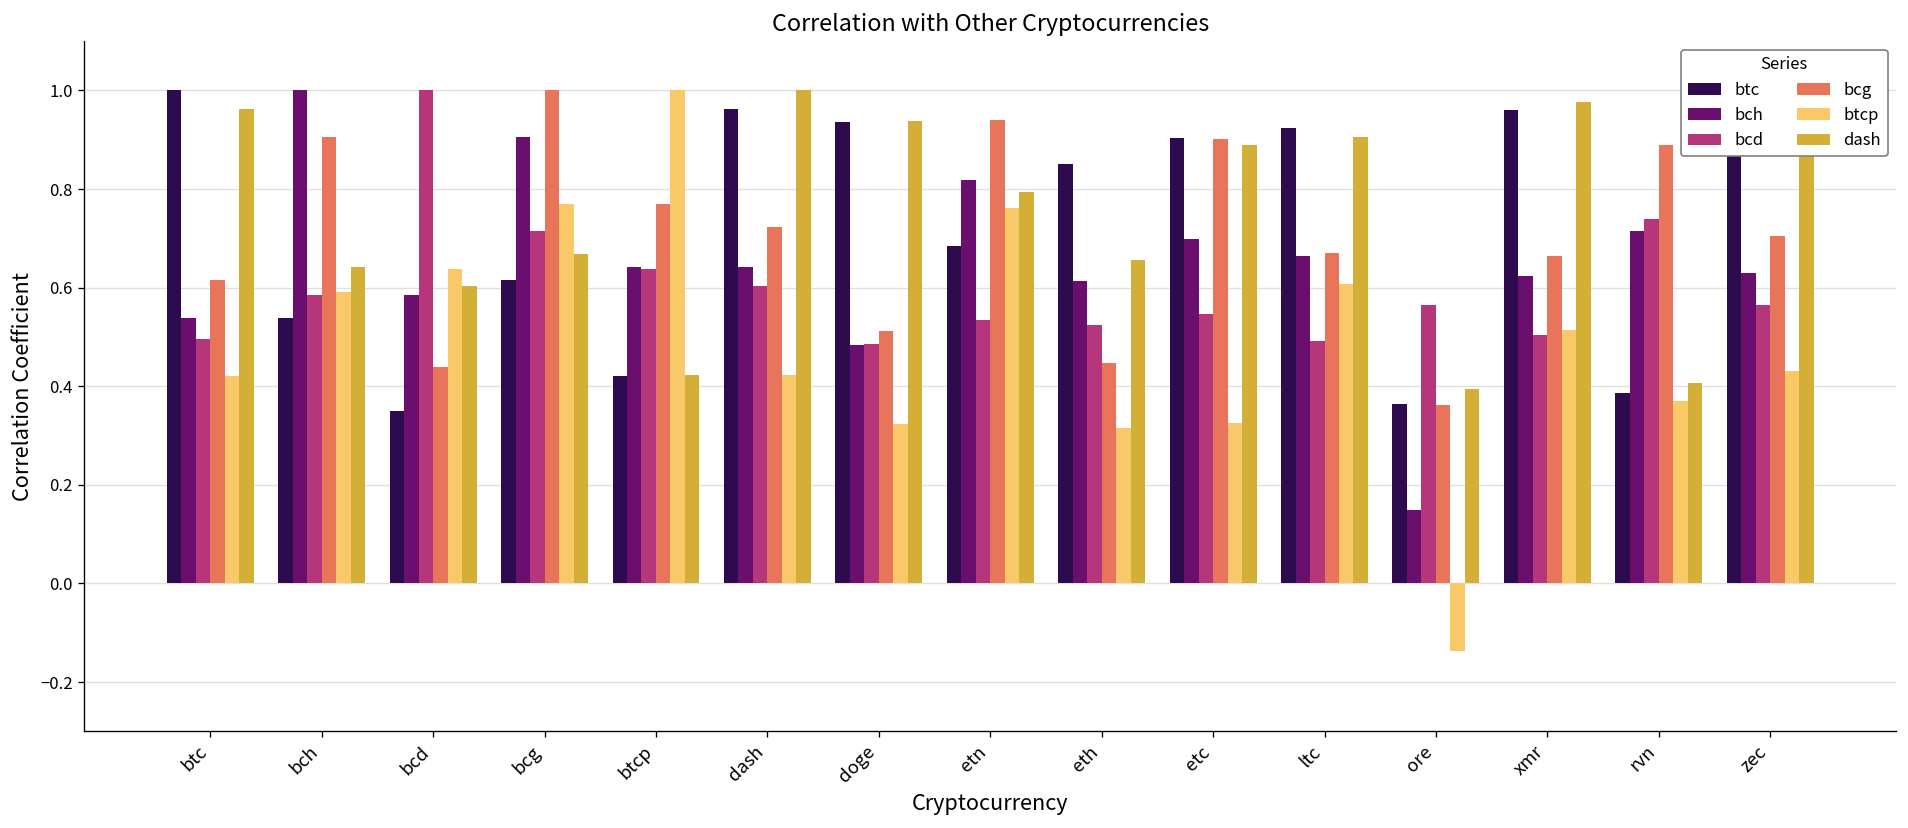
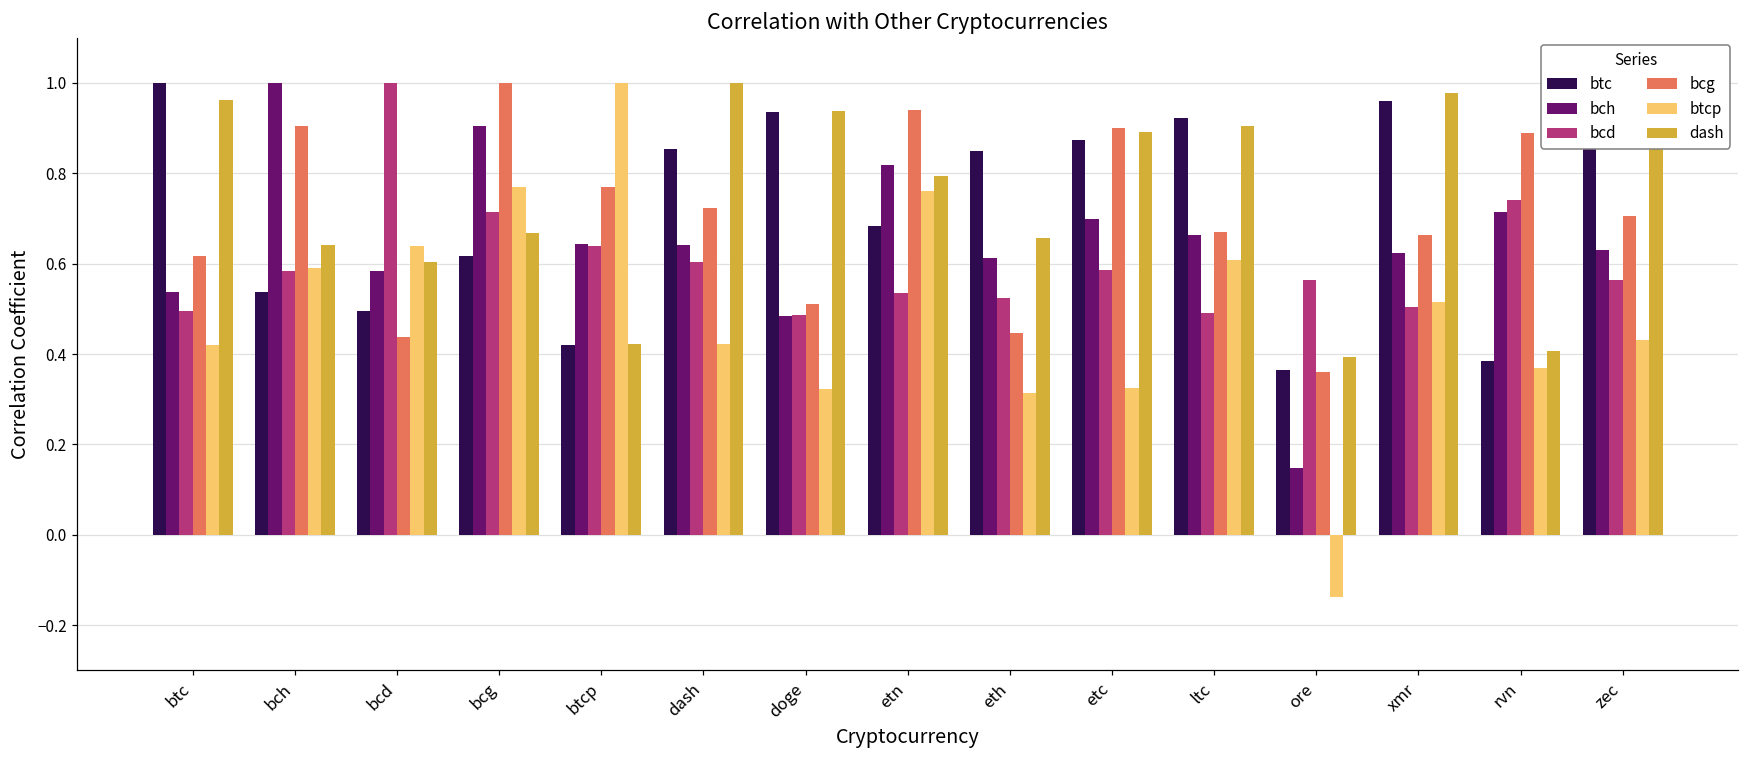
  {
    "btc": {
      "btc": 1.00,
      "bch": 0.54,
-     "bcd": 0.35,
+     "bcd": 0.50,
      "bcg": 0.62,
      "btcp": 0.42,
-     "dash": 0.96,
+     "dash": 0.85,
      "doge": 0.94,
      "etn": 0.68,
      "eth": 0.85,
-     "etc": 0.90,
+     "etc": 0.87,
      "ltc": 0.92,
      "ore": 0.36,
      "xmr": 0.96,
      "rvn": 0.39
    },
    "bch": {
      "btc": 0.54,
      "bch": 1.00,
      "bcd": 0.58,
      "bcg": 0.90,
      "btcp": 0.64,
      "dash": 0.64,
      "doge": 0.48,
      "etn": 0.82,
      "eth": 0.61,
      "etc": 0.70,
      "ltc": 0.66,
      "ore": 0.15,
      "xmr": 0.62,
      "rvn": 0.72,
      "zec": 0.63
    },
    "bcd": {
      "btc": 0.50,
      "bch": 0.58,
      "bcd": 1.00,
      "bcg": 0.71,
      "btcp": 0.64,
      "dash": 0.60,
      "doge": 0.49,
      "etn": 0.53,
      "eth": 0.52,
-     "etc": 0.55,
+     "etc": 0.59,
      "ltc": 0.49,
      "ore": 0.56,
      "xmr": 0.50,
      "rvn": 0.74,
      "zec": 0.56
    },
    "bcg": {
      "btc": 0.62,
      "bch": 0.90,
      "bcd": 0.44,
      "bcg": 1.00,
      "btcp": 0.77,
      "dash": 0.72,
      "doge": 0.51,
      "etn": 0.94,
      "eth": 0.45,
      "etc": 0.90,
      "ltc": 0.67,
      "ore": 0.36,
      "xmr": 0.66,
      "rvn": 0.89,
      "zec": 0.71
    },
    "btcp": {
      "btc": 0.42,
      "bch": 0.59,
      "bcd": 0.64,
      "bcg": 0.77,
      "btcp": 1.00,
      "dash": 0.42,
      "doge": 0.32,
      "etn": 0.76,
      "eth": 0.31,
      "etc": 0.33,
      "ltc": 0.61,
      "ore": -0.14,
      "xmr": 0.51,
      "rvn": 0.37,
      "zec": 0.43
    },
    "dash": {
      "btc": 0.96,
      "bch": 0.64,
      "bcd": 0.60,
      "bcg": 0.67,
      "btcp": 0.42,
      "dash": 1.00,
      "doge": 0.94,
      "etn": 0.79,
      "eth": 0.66,
      "etc": 0.89,
      "ltc": 0.91,
      "ore": 0.39,
      "xmr": 0.98,
      "rvn": 0.41
    }
  }
